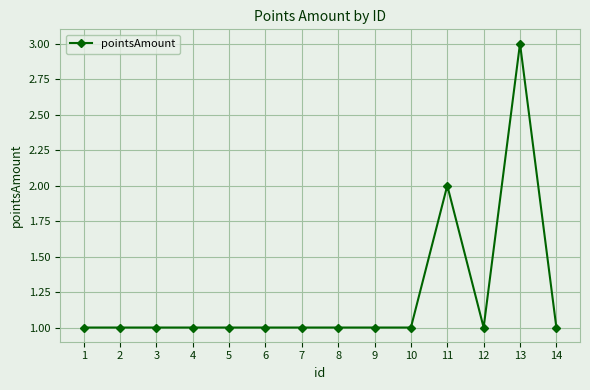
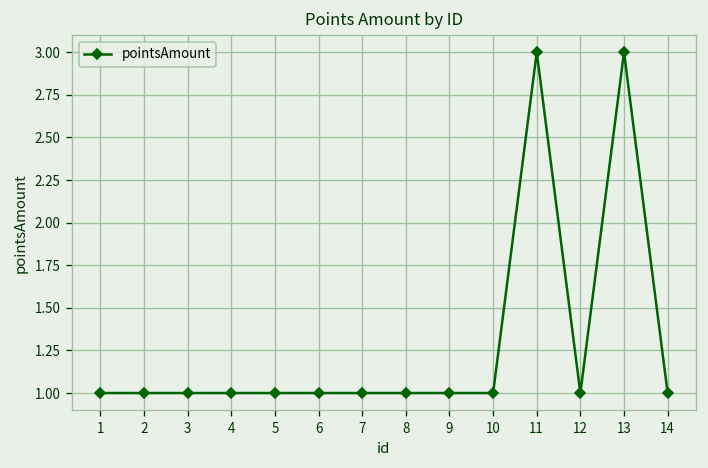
  {
    "1": 1,
    "2": 1,
    "3": 1,
    "4": 1,
    "5": 1,
    "6": 1,
    "7": 1,
    "8": 1,
    "9": 1,
    "10": 1,
-   "11": 2,
+   "11": 3,
    "12": 1,
    "13": 3,
    "14": 1
  }
